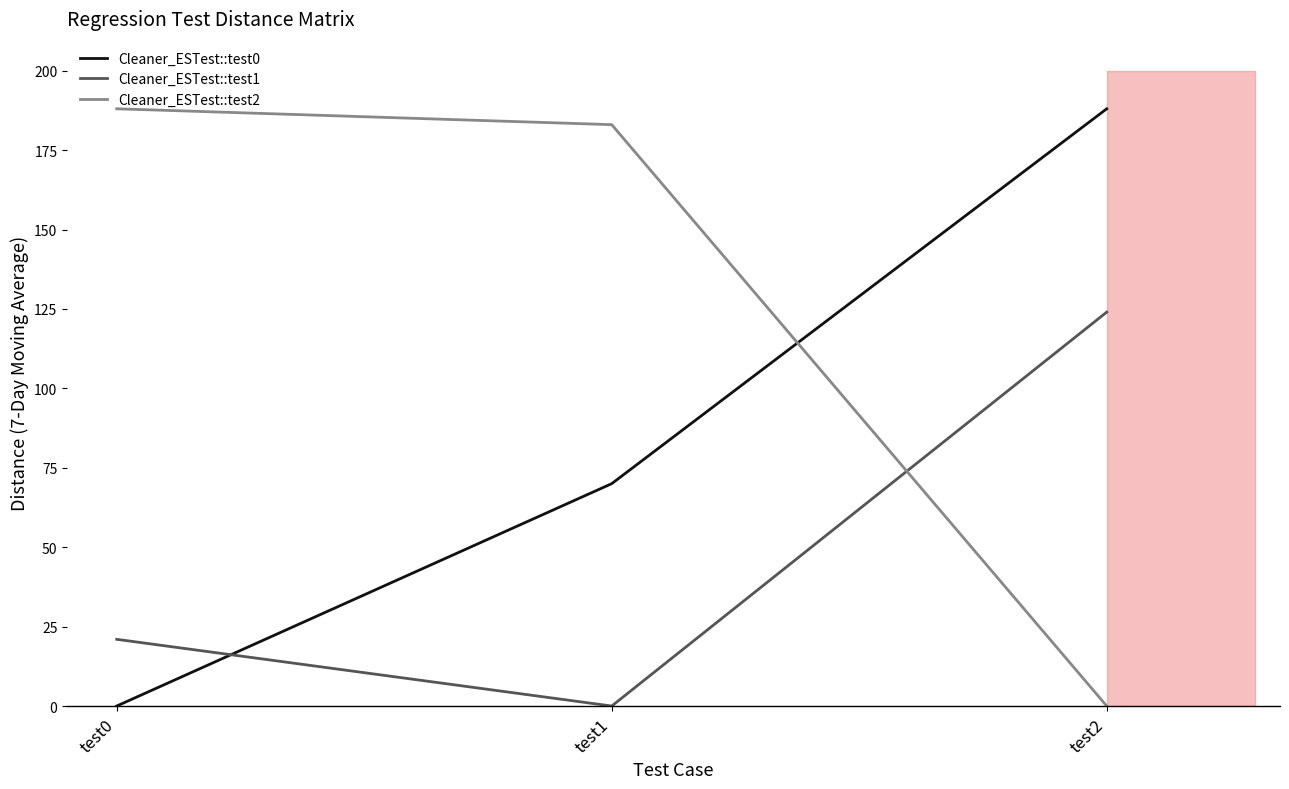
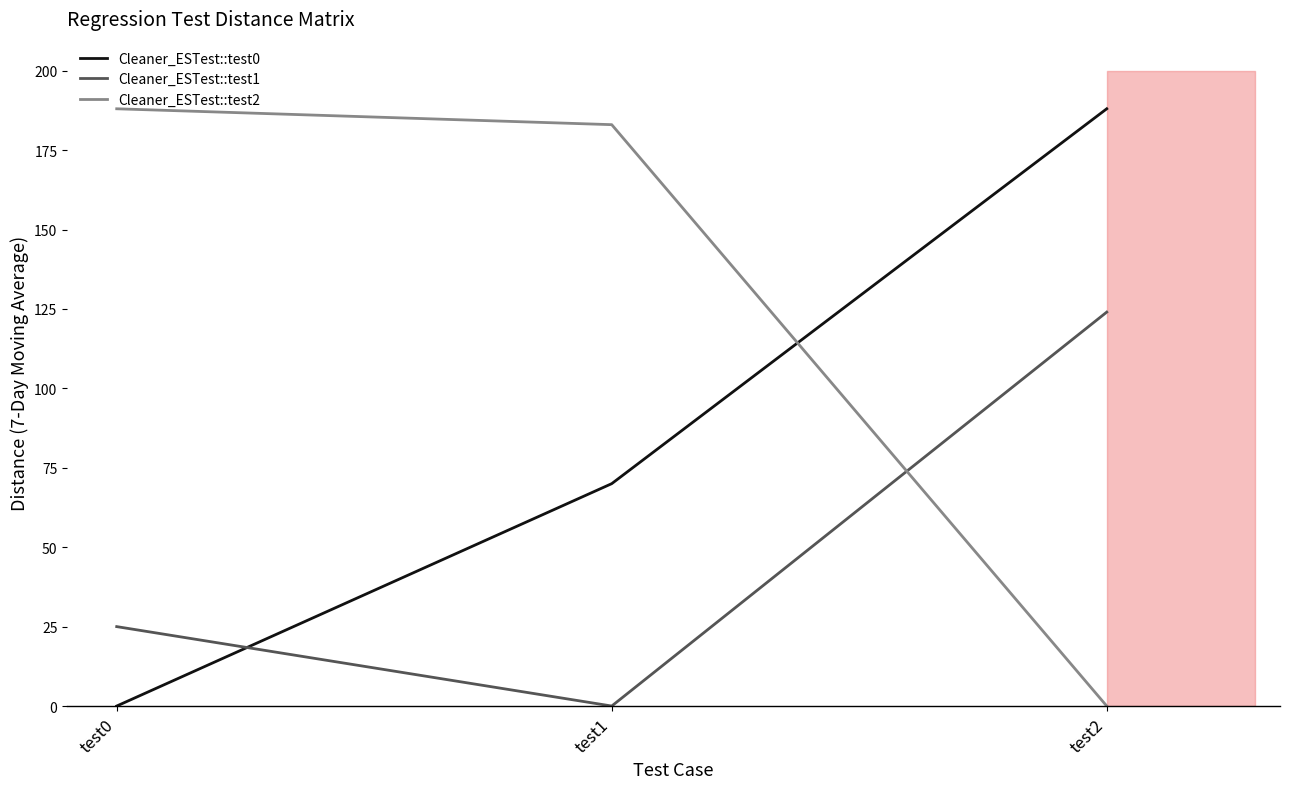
  {
    "Cleaner_ESTest::test0": {
      "test0": 0,
      "test1": 70,
      "test2": 188
    },
    "Cleaner_ESTest::test1": {
-     "test0": 21,
+     "test0": 25,
      "test1": 0,
      "test2": 124
    },
    "Cleaner_ESTest::test2": {
      "test0": 188,
      "test1": 183,
      "test2": 0
    }
  }
